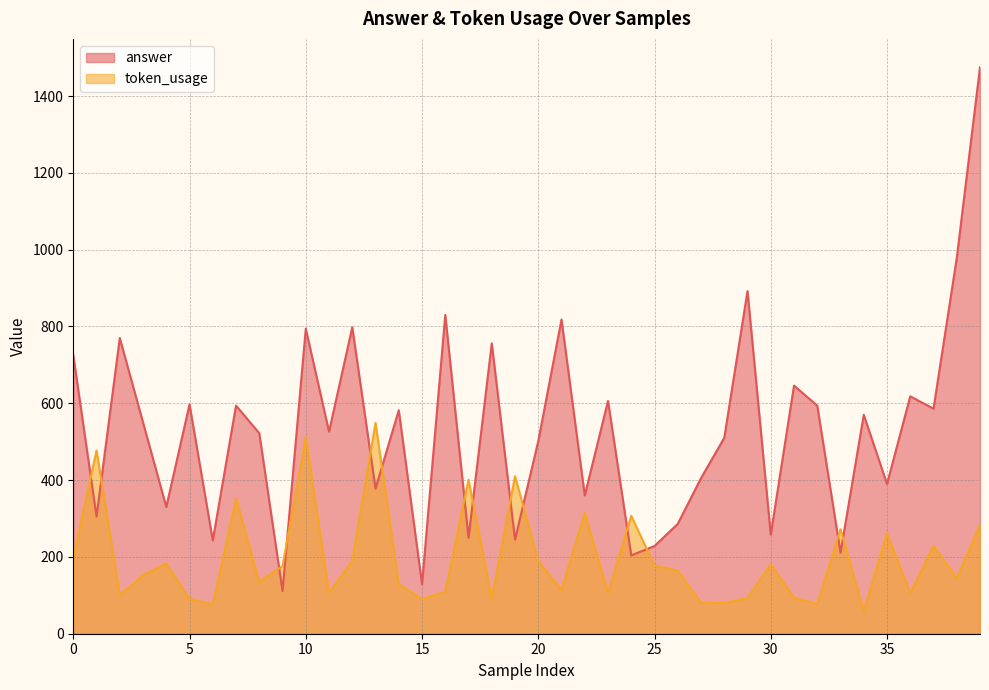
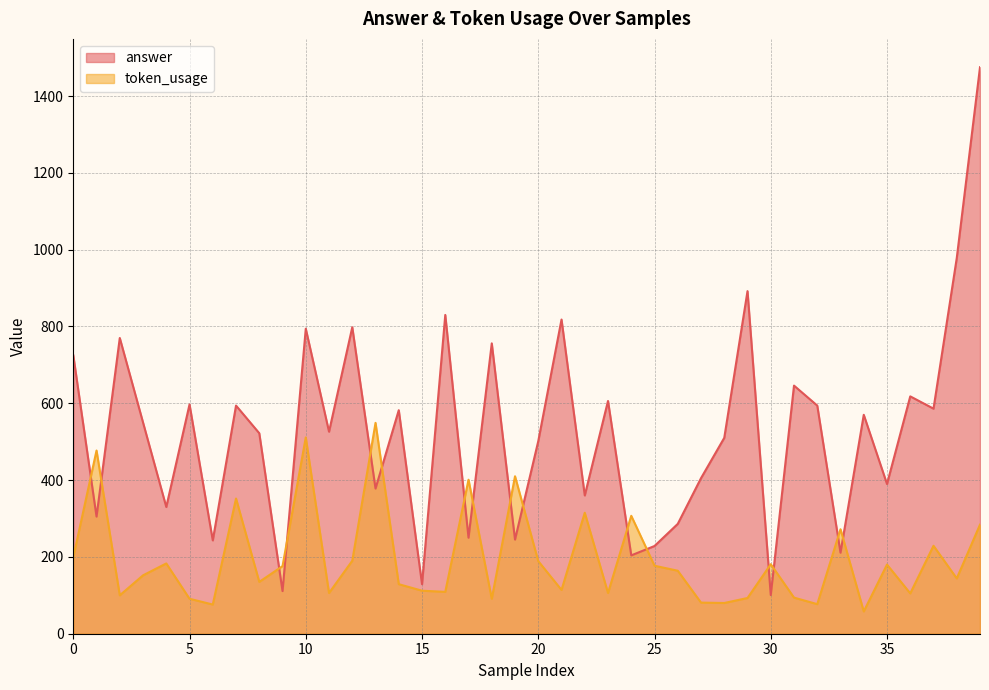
  {
    "answer": {
      "0": 730,
      "5": 600,
      "10": 790,
      "15": 130,
      "20": 500,
      "25": 230,
-     "30": 260,
+     "30": 100,
      "35": 390
    },
    "token_usage": {
      "0": 200,
      "5": 90,
      "10": 510,
-     "15": 90,
+     "15": 110,
      "20": 190,
      "25": 180,
      "30": 180,
-     "35": 260
+     "35": 180
    }
  }
